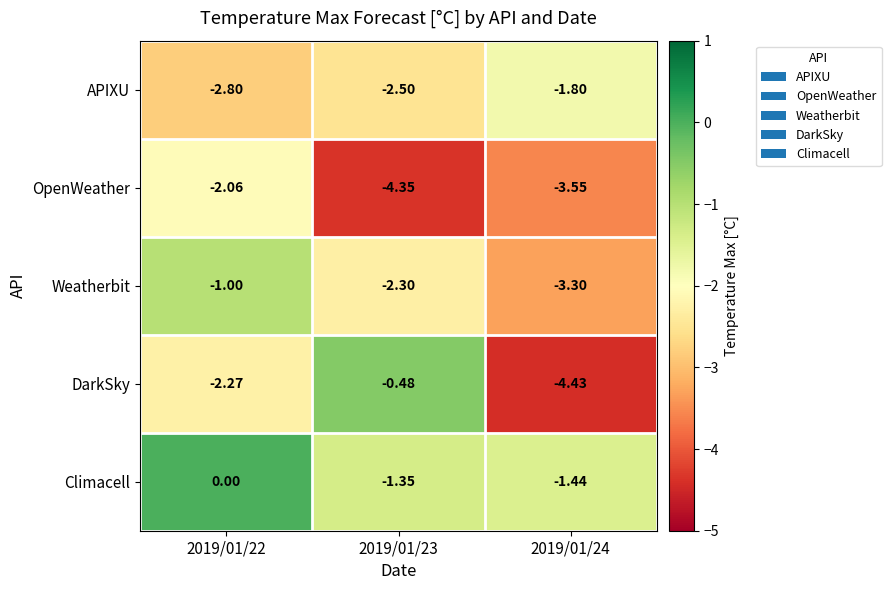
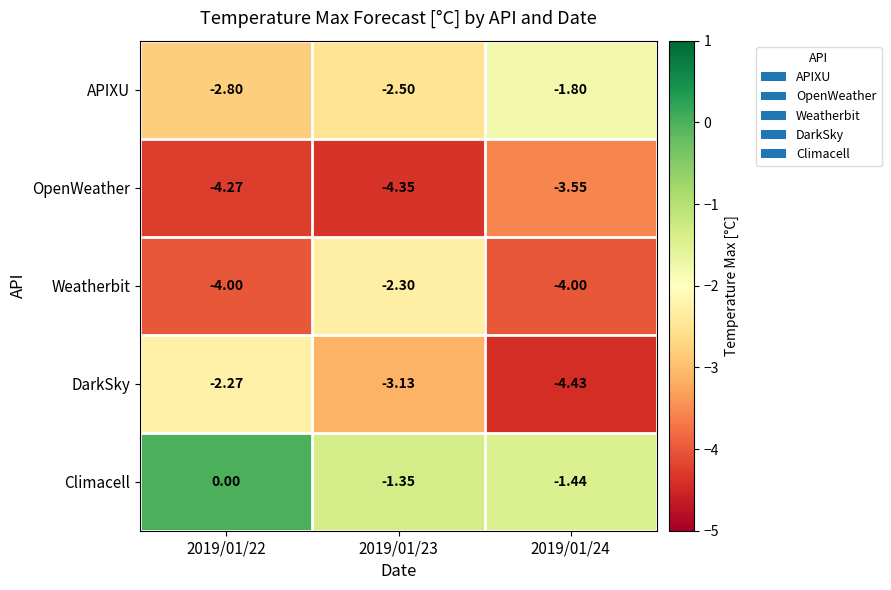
  {
    "APIXU": {
      "2019/01/22": -2.80,
      "2019/01/23": -2.50,
      "2019/01/24": -1.80
    },
    "OpenWeather": {
-     "2019/01/22": -2.06,
+     "2019/01/22": -4.27,
      "2019/01/23": -4.35,
      "2019/01/24": -3.55
    },
    "Weatherbit": {
-     "2019/01/22": -1.00,
+     "2019/01/22": -4.00,
      "2019/01/23": -2.30,
-     "2019/01/24": -3.30
+     "2019/01/24": -4.00
    },
    "DarkSky": {
      "2019/01/22": -2.27,
-     "2019/01/23": -0.48,
+     "2019/01/23": -3.13,
      "2019/01/24": -4.43
    },
    "Climacell": {
      "2019/01/22": 0.00,
      "2019/01/23": -1.35,
      "2019/01/24": -1.44
    }
  }
